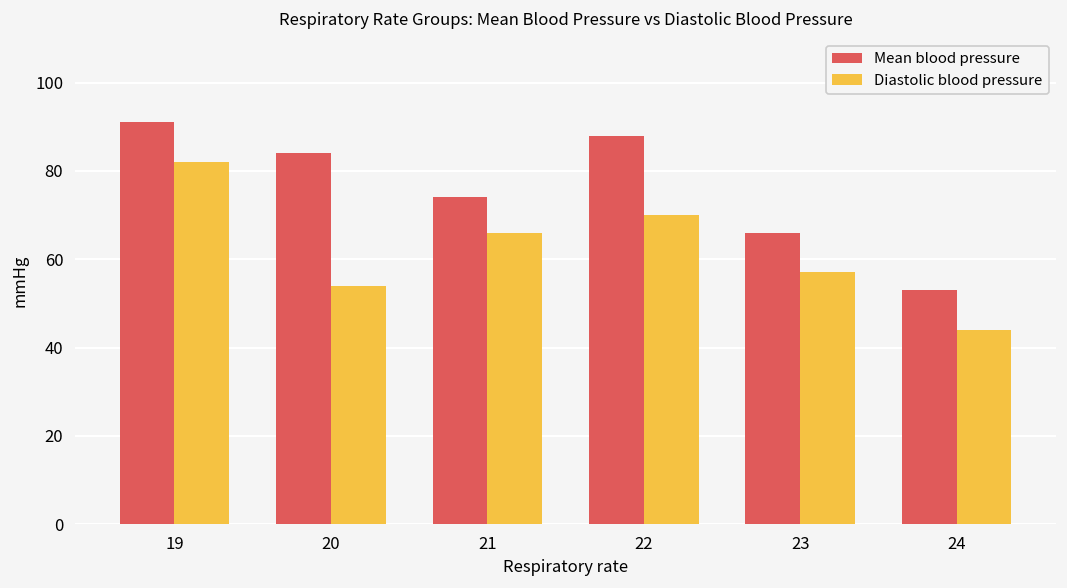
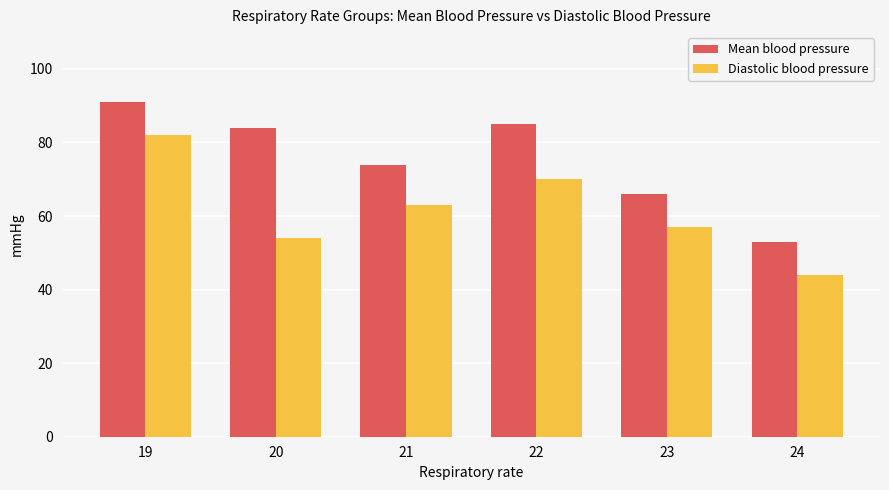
  {
    "Mean blood pressure": {
      "19": 91,
      "20": 84,
      "21": 74,
-     "22": 88,
+     "22": 85,
      "23": 66,
      "24": 53
    },
    "Diastolic blood pressure": {
      "19": 82,
      "20": 54,
-     "21": 66,
+     "21": 63,
      "22": 70,
      "23": 57,
      "24": 44
    }
  }
